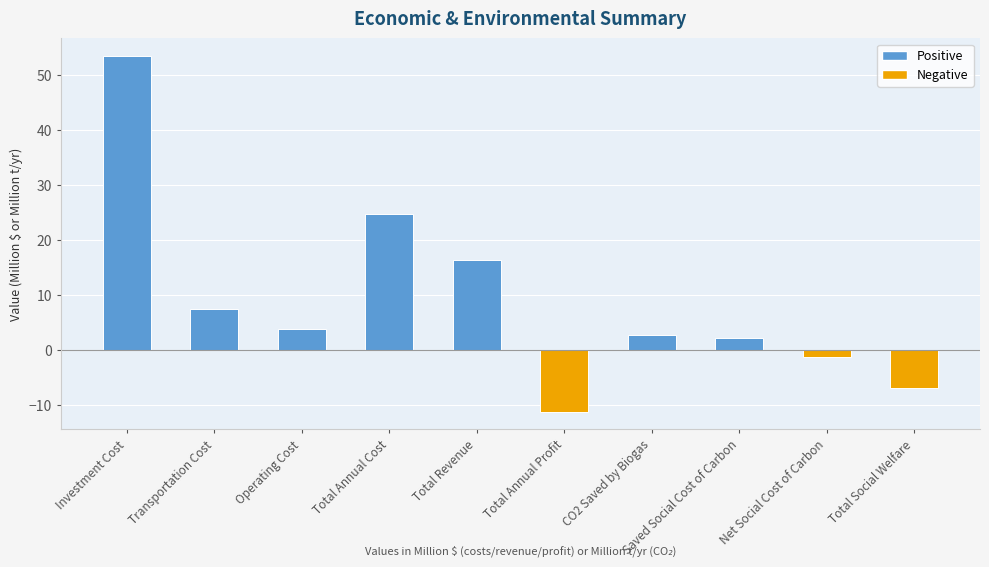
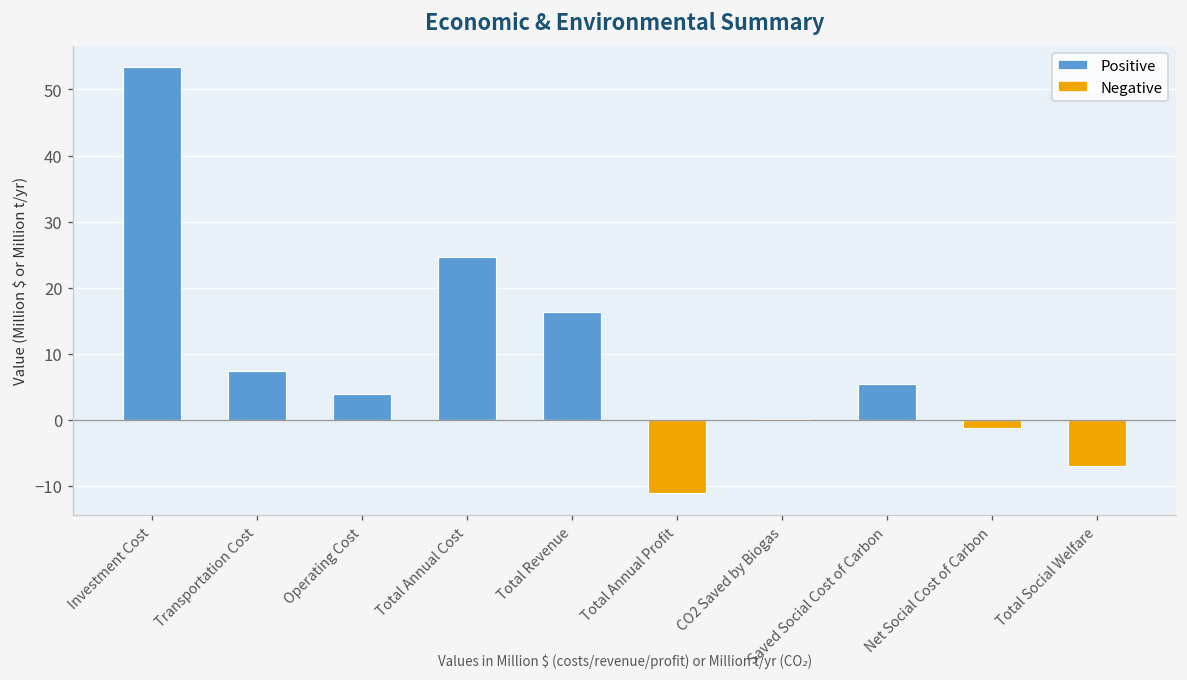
  {
    "Investment Cost": 53,
    "Transportation Cost": 7,
    "Operating Cost": 4,
    "Total Annual Cost": 25,
    "Total Revenue": 16,
    "Total Annual Profit": -11,
-   "CO2 Saved by Biogas": 3,
-   "Saved Social Cost of Carbon": 2,
+   "CO2 Saved by Biogas": 0,
+   "Saved Social Cost of Carbon": 5,
    "Net Social Cost of Carbon": -1,
    "Total Social Welfare": -7
  }
